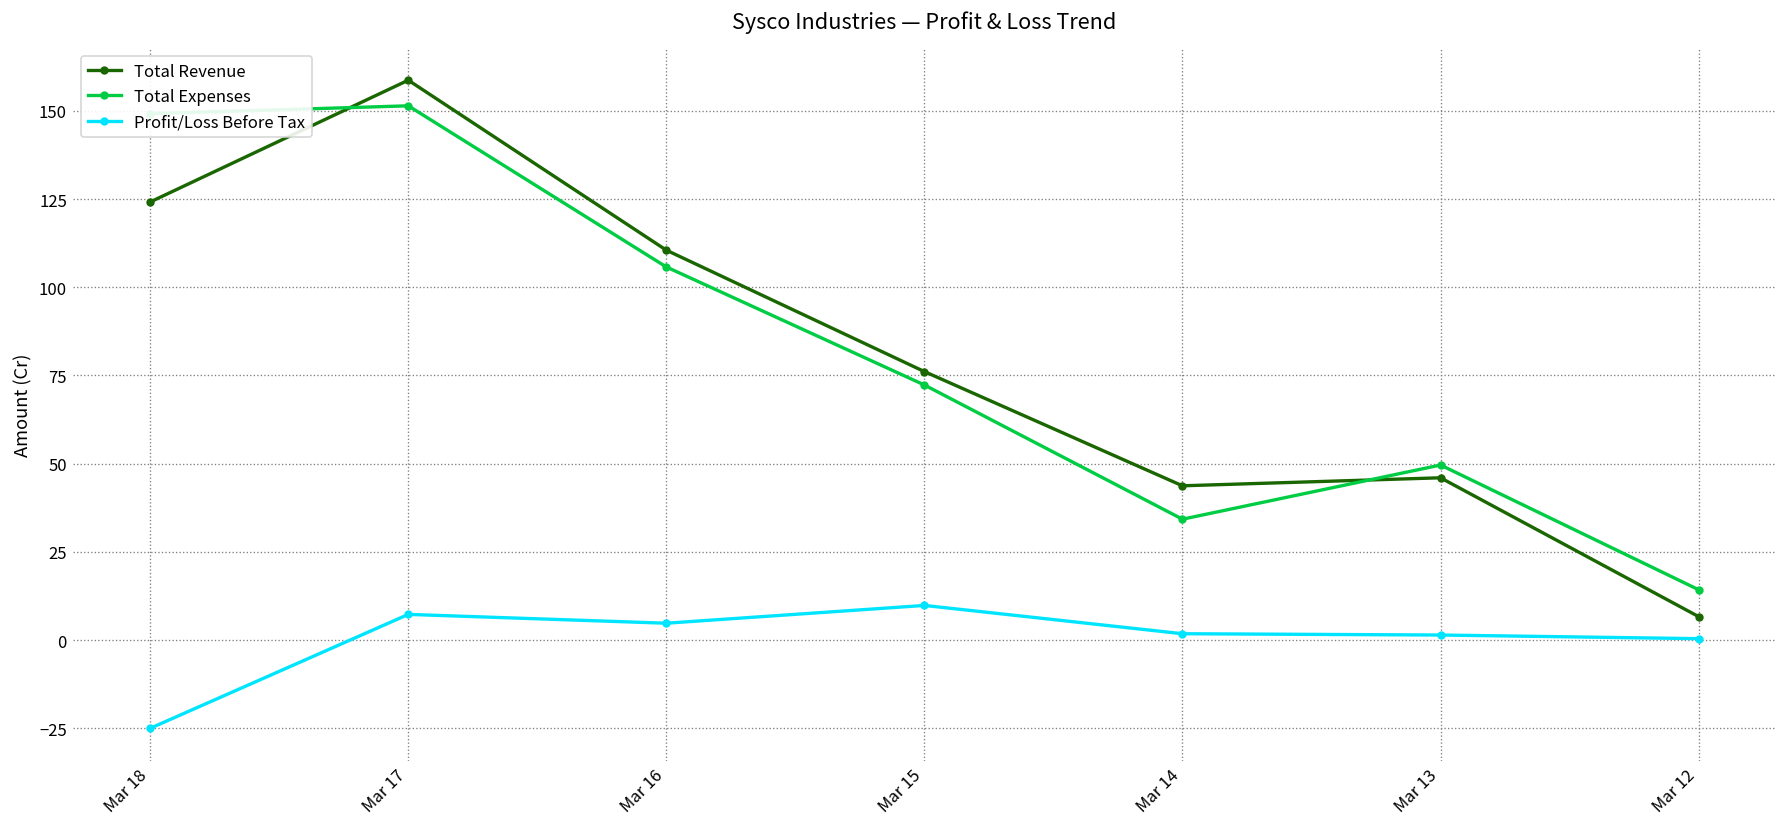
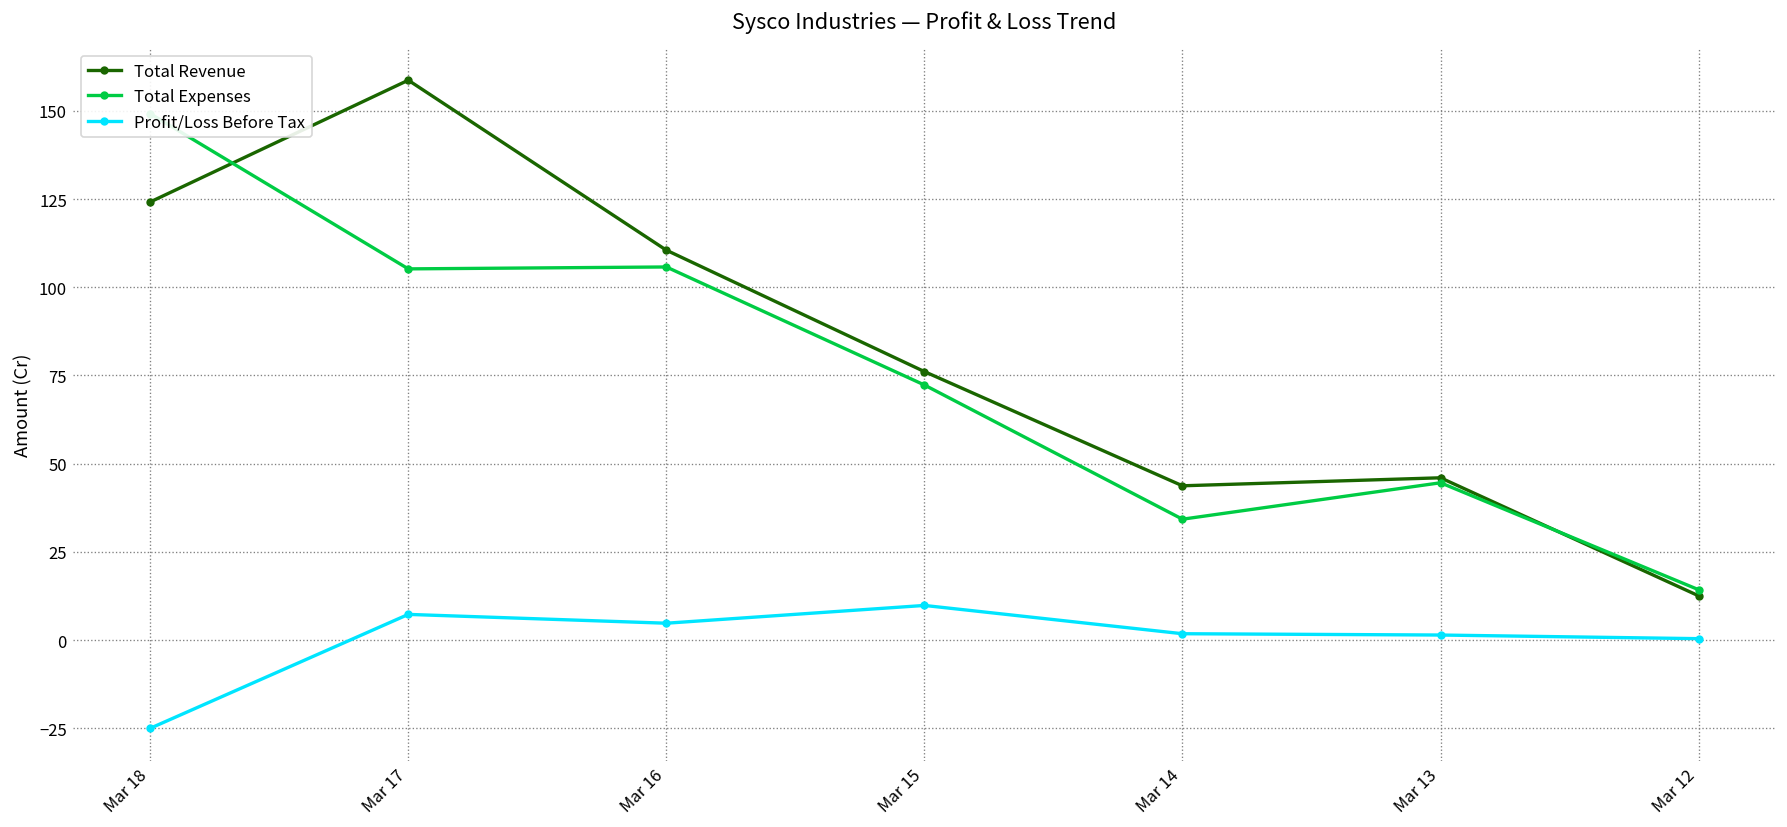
  {
    "Total Revenue": {
      "Mar 18": 124,
      "Mar 17": 159,
      "Mar 16": 111,
      "Mar 15": 76,
      "Mar 14": 44,
      "Mar 13": 46,
-     "Mar 12": 7
+     "Mar 12": 13
    },
    "Total Expenses": {
-     "Mar 17": 151,
+     "Mar 17": 105,
      "Mar 16": 106,
      "Mar 15": 72,
      "Mar 14": 34,
-     "Mar 13": 50,
+     "Mar 13": 45,
      "Mar 12": 14
    },
    "Profit/Loss Before Tax": {
      "Mar 18": -25,
      "Mar 17": 7,
      "Mar 16": 5,
      "Mar 15": 10,
      "Mar 14": 2,
      "Mar 13": 1,
      "Mar 12": 0
    }
  }
